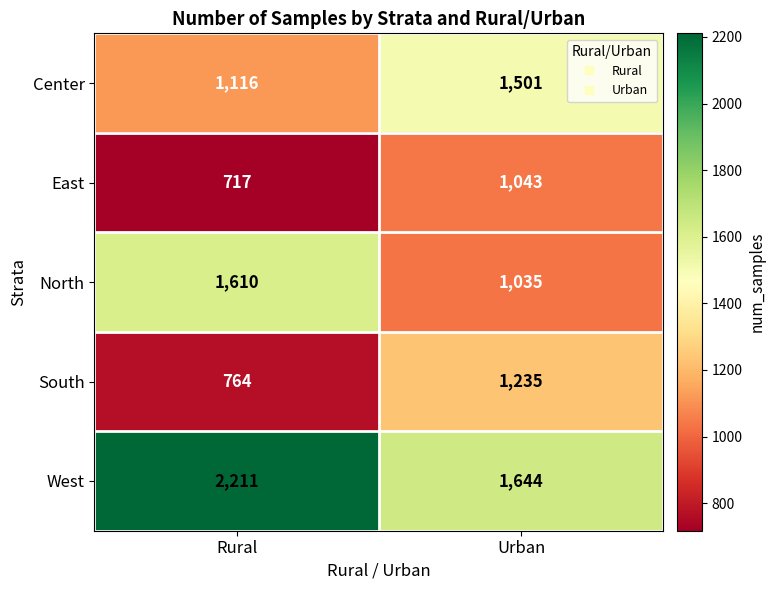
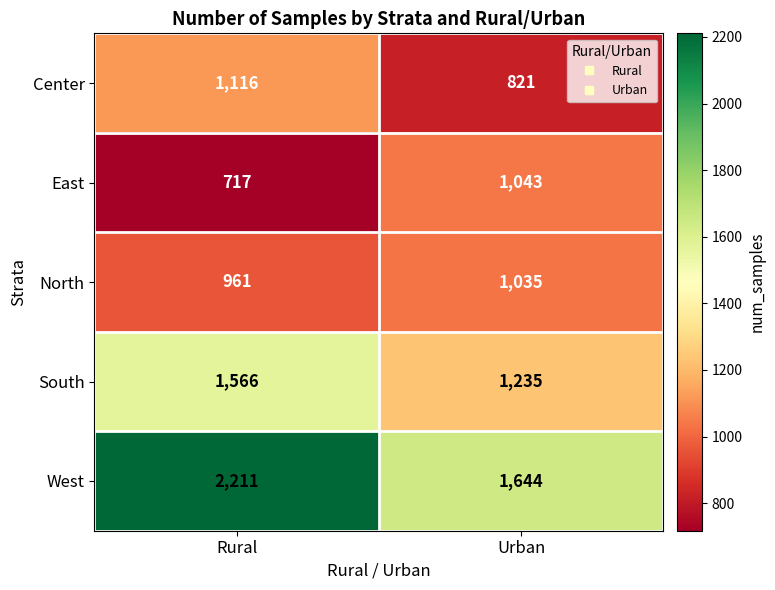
  {
    "Center": {
      "Rural": "1,116",
-     "Urban": "1,501"
+     "Urban": "821"
    },
    "East": {
      "Rural": "717",
      "Urban": "1,043"
    },
    "North": {
-     "Rural": "1,610",
+     "Rural": "961",
      "Urban": "1,035"
    },
    "South": {
-     "Rural": "764",
+     "Rural": "1,566",
      "Urban": "1,235"
    },
    "West": {
      "Rural": "2,211",
      "Urban": "1,644"
    }
  }
